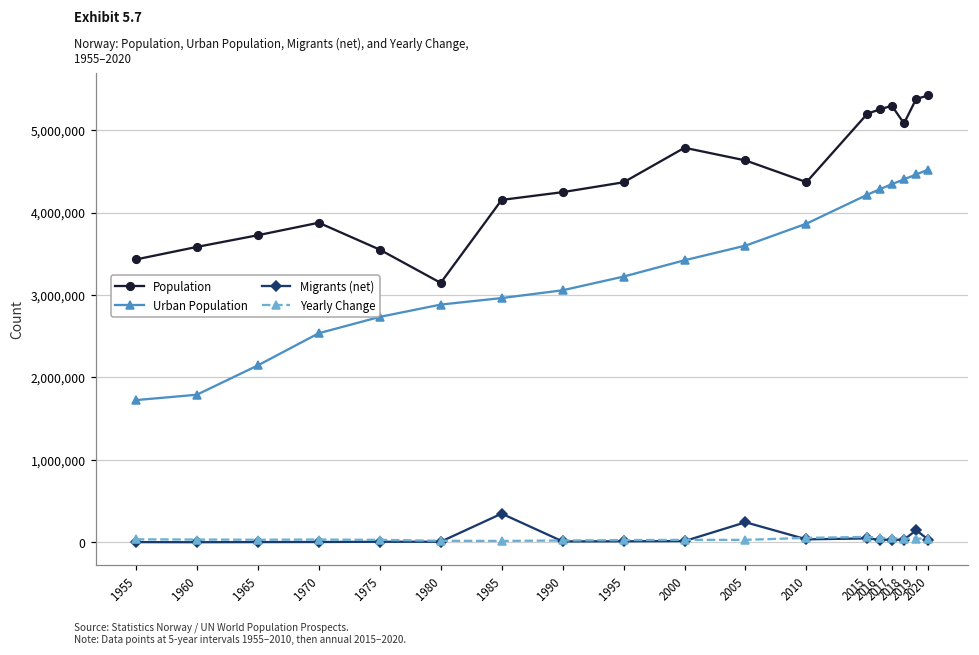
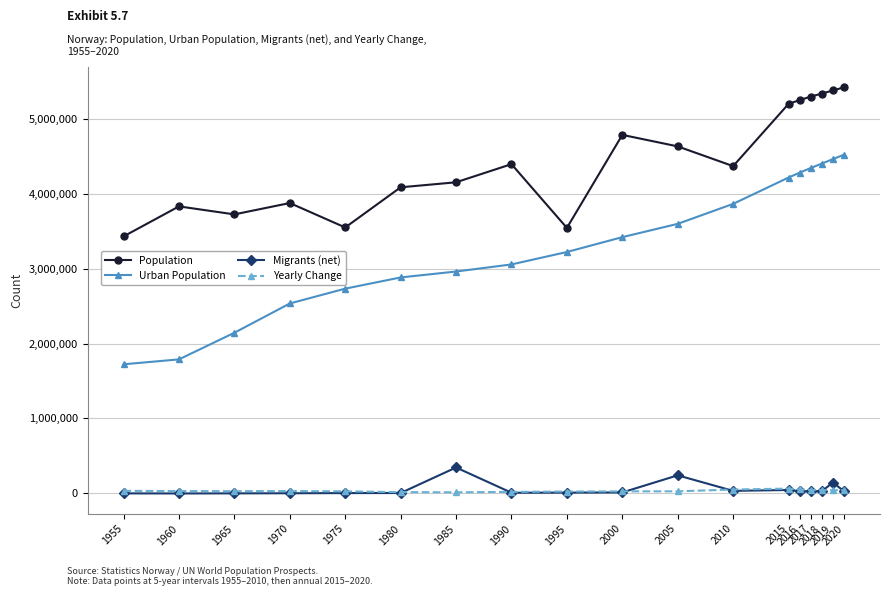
  {
    "Population": {
      "1955": "3,400,000",
-     "1960": "3,600,000",
+     "1960": "3,800,000",
      "1965": "3,700,000",
      "1970": "3,900,000",
      "1975": "3,500,000",
-     "1980": "3,100,000",
+     "1980": "4,100,000",
      "1985": "4,200,000",
-     "1990": "4,200,000",
-     "1995": "4,400,000",
+     "1990": "4,400,000",
+     "1995": "3,500,000",
      "2000": "4,800,000",
      "2005": "4,600,000",
      "2010": "4,400,000",
      "2015": "5,200,000",
      "2016": "5,300,000",
      "2017": "5,300,000",
-     "2018": "5,100,000",
+     "2018": "5,300,000",
      "2019": "5,400,000",
      "2020": "5,400,000"
    },
    "Migrants (net)": {
      "1955": "0",
      "1985": "300,000",
      "2005": "200,000",
      "2019": "100,000"
    }
  }
